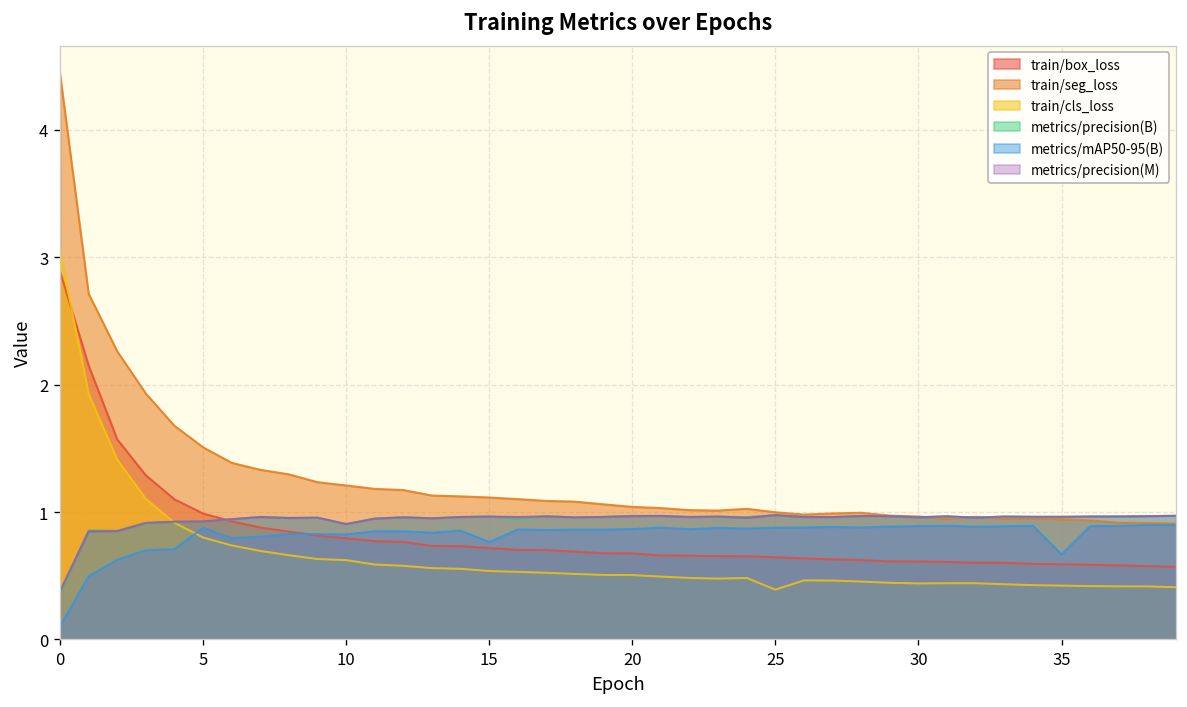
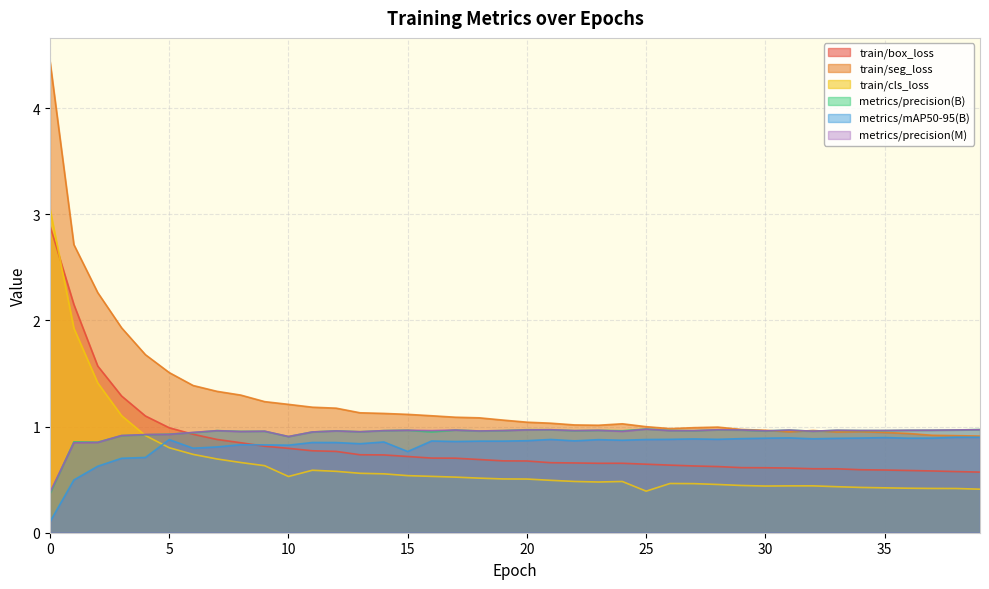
  {
    "train/cls_loss": {
      "0": 3.05,
      "5": 0.80,
-     "10": 0.62,
+     "10": 0.53,
      "15": 0.54,
      "20": 0.51,
      "25": 0.39,
      "30": 0.44,
      "35": 0.42
    },
    "metrics/mAP50-95(B)": {
      "0": 0.10,
      "5": 0.88,
      "10": 0.82,
      "15": 0.77,
      "20": 0.87,
      "25": 0.88,
      "30": 0.89,
-     "35": 0.67
+     "35": 0.90
    }
  }
